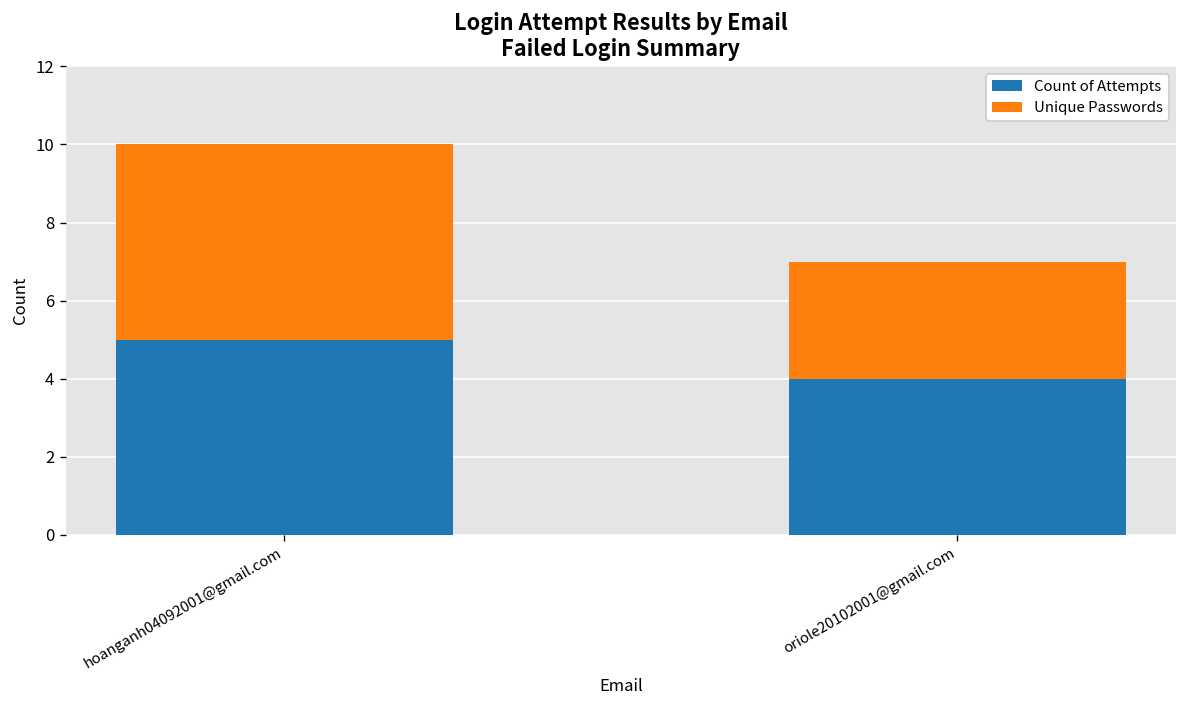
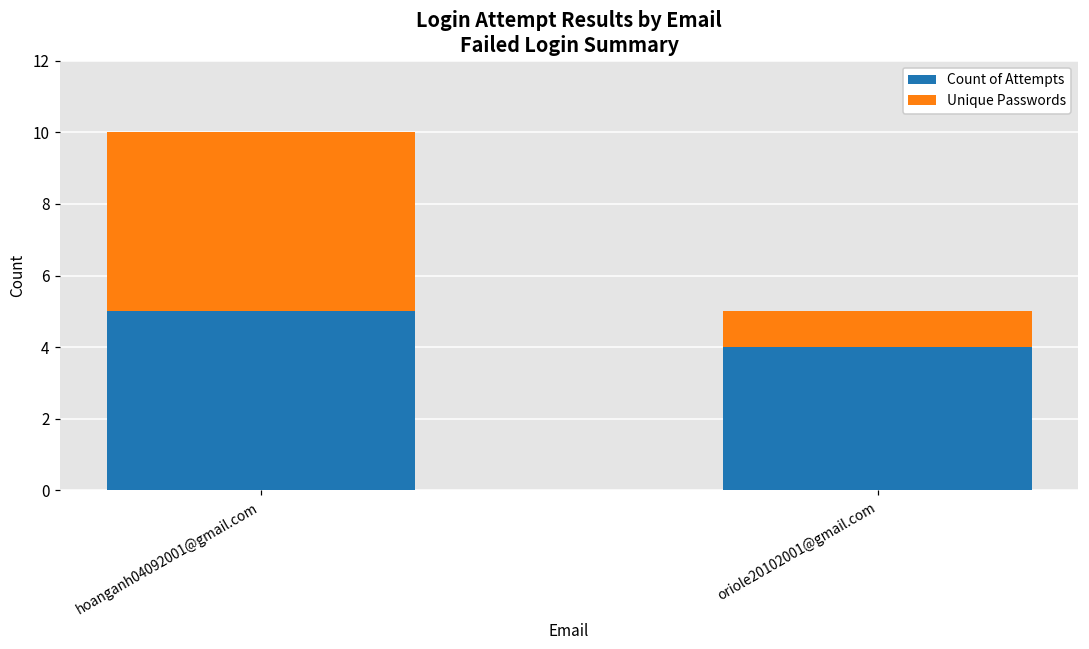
  {
    "Count of Attempts": {
      "hoanganh04092001@gmail.com": 5,
      "oriole20102001@gmail.com": 4
    },
    "Unique Passwords": {
      "hoanganh04092001@gmail.com": 5,
-     "oriole20102001@gmail.com": 3
+     "oriole20102001@gmail.com": 1
    }
  }
